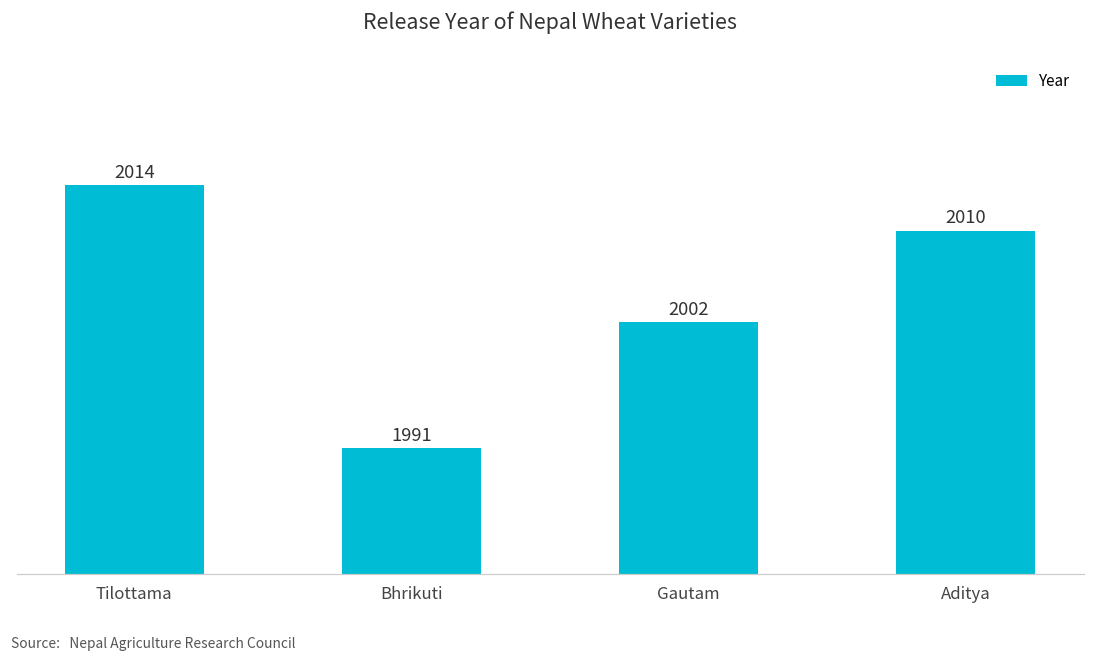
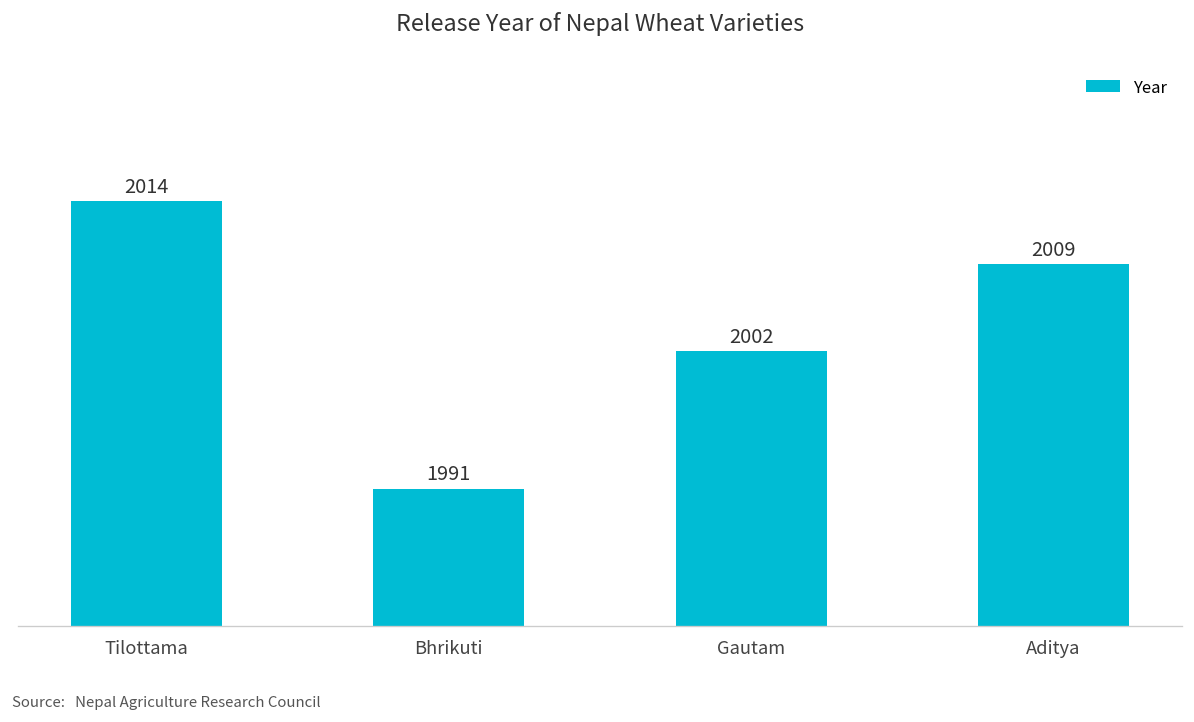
  {
    "Tilottama": 2014,
    "Bhrikuti": 1991,
    "Gautam": 2002,
-   "Aditya": 2010
+   "Aditya": 2009
  }
